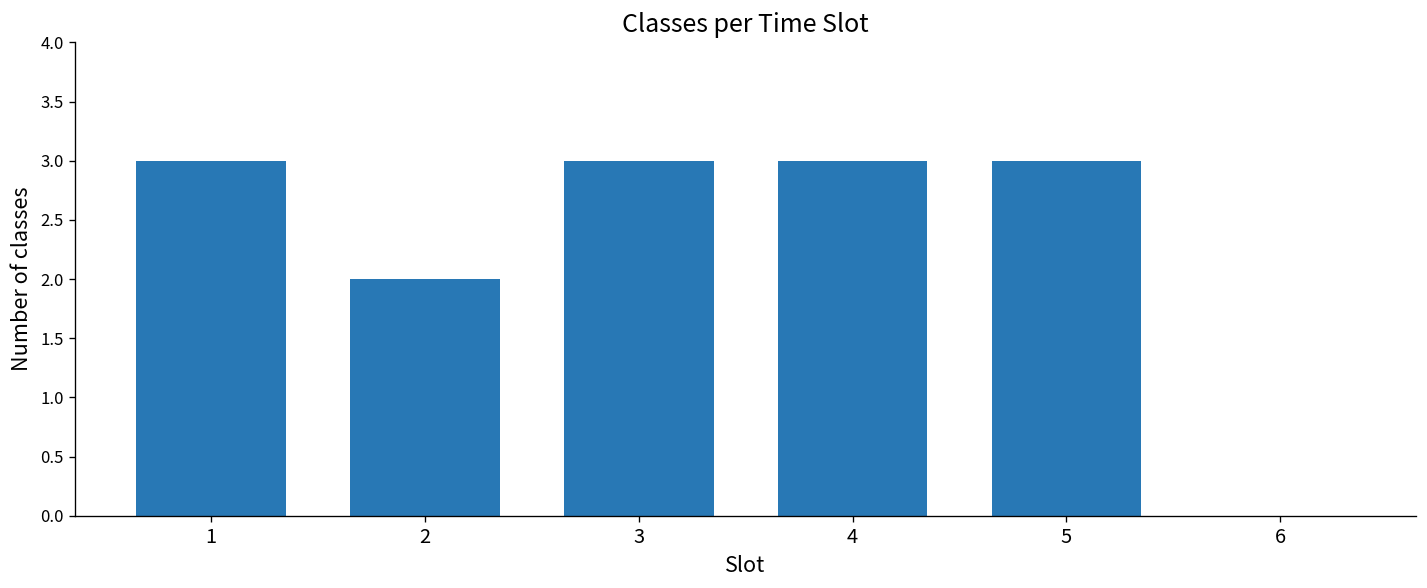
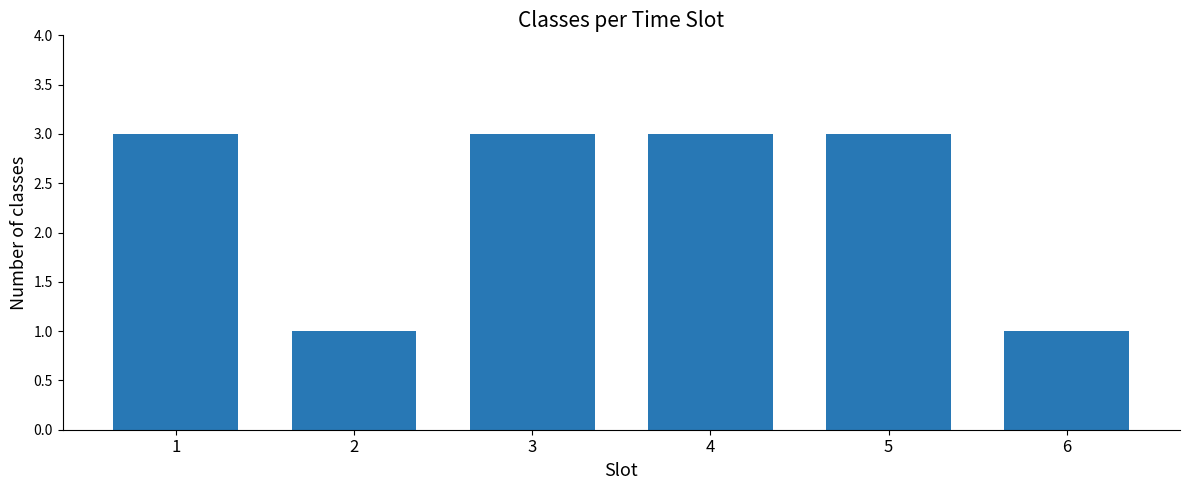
  {
    "1": 3,
-   "2": 2,
+   "2": 1,
    "3": 3,
    "4": 3,
    "5": 3,
-   "6": 0
+   "6": 1
  }
